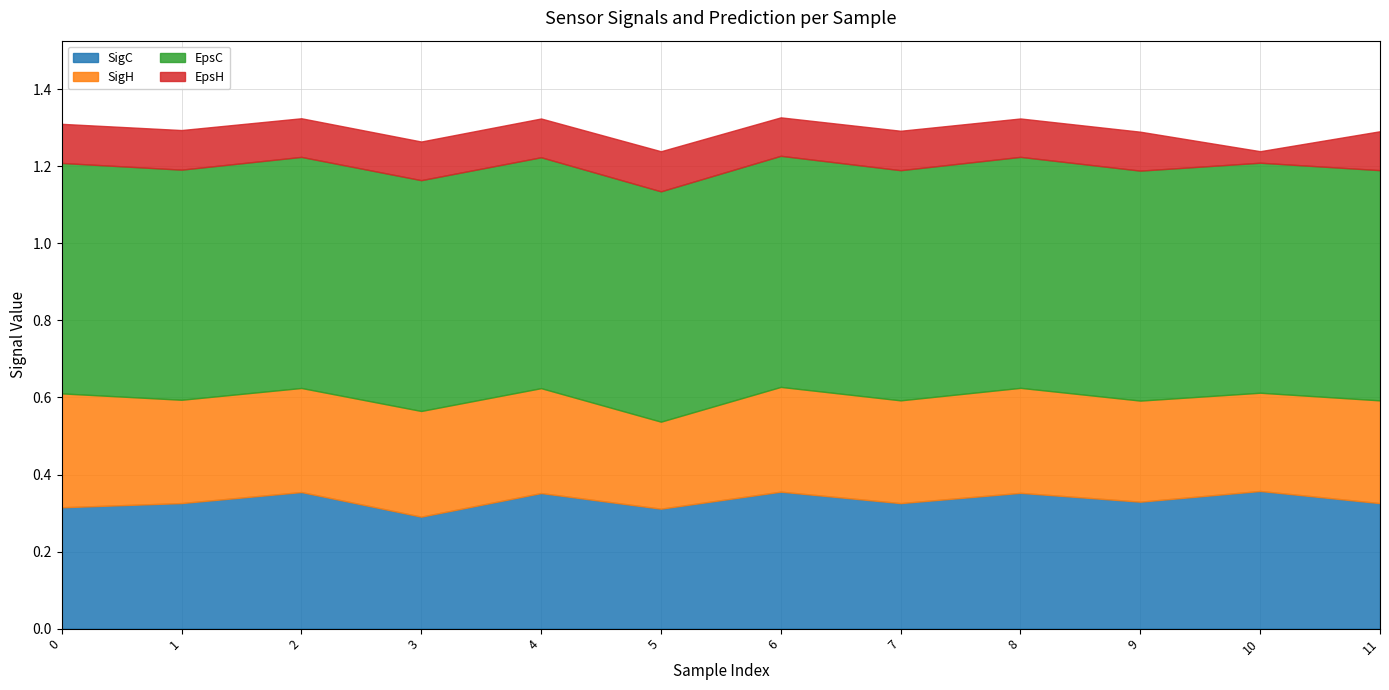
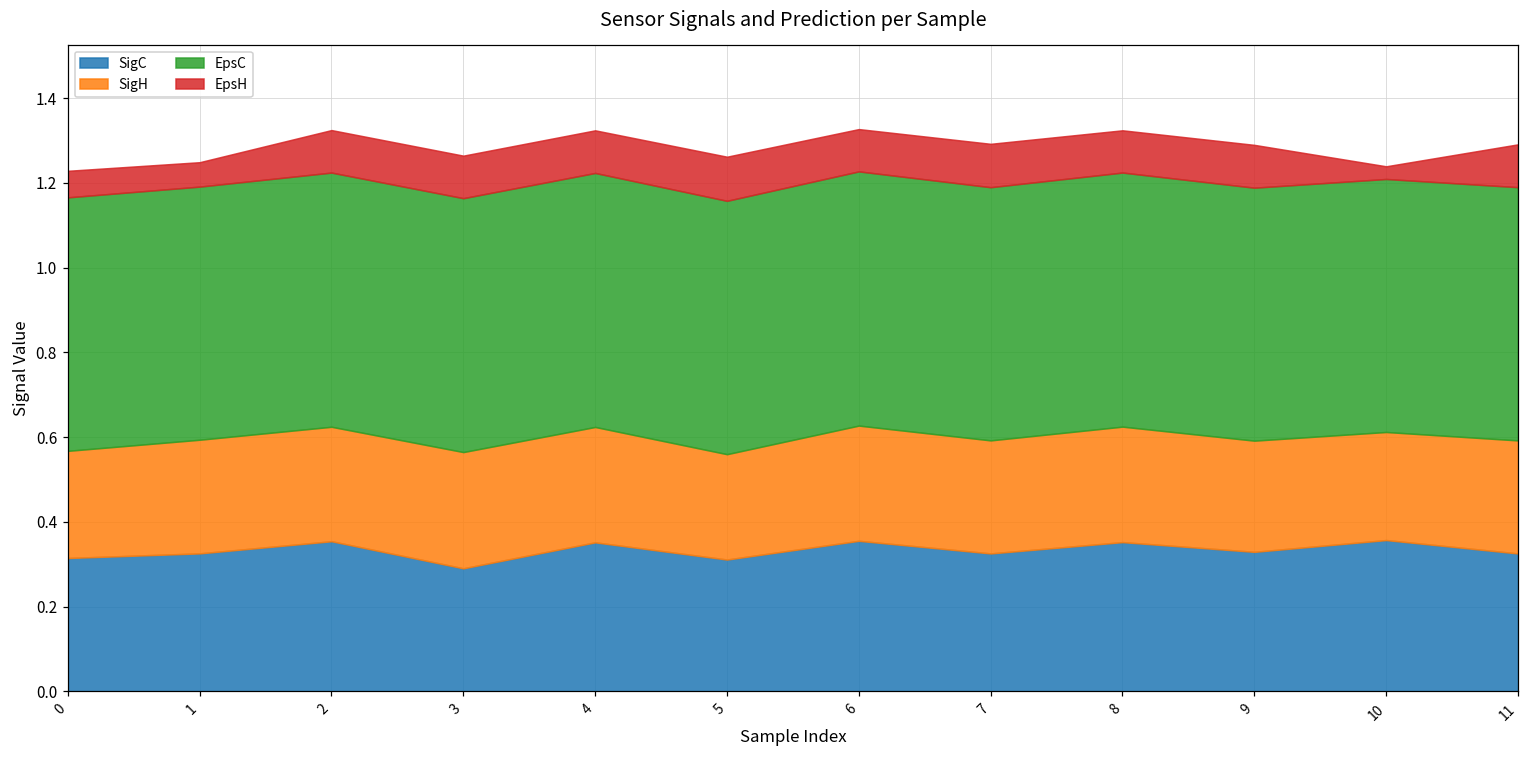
  {
    "SigC": {
      "0": 0.32,
      "1": 0.33,
      "2": 0.35,
      "3": 0.29,
      "4": 0.35,
      "5": 0.31,
      "6": 0.36,
      "7": 0.33,
      "8": 0.35,
      "9": 0.33,
      "10": 0.36,
      "11": 0.33
    },
    "SigH": {
-     "0": 0.30,
+     "0": 0.25,
      "1": 0.27,
      "2": 0.27,
      "3": 0.27,
      "4": 0.27,
-     "5": 0.23,
+     "5": 0.25,
      "6": 0.27,
      "7": 0.27,
      "8": 0.27,
      "9": 0.26,
      "10": 0.25,
      "11": 0.27
    },
    "EpsC": {
      "0": 0.60,
      "1": 0.60,
      "2": 0.60,
      "3": 0.60,
      "4": 0.60,
      "5": 0.60,
      "6": 0.60,
      "7": 0.60,
      "8": 0.60,
      "9": 0.60,
      "10": 0.60,
      "11": 0.60
    },
    "EpsH": {
-     "0": 0.10,
-     "1": 0.10,
+     "0": 0.06,
+     "1": 0.06,
      "2": 0.10,
      "3": 0.10,
      "4": 0.10,
      "5": 0.10,
      "6": 0.10,
      "7": 0.10,
      "8": 0.10,
      "9": 0.10,
      "10": 0.03,
      "11": 0.10
    }
  }
